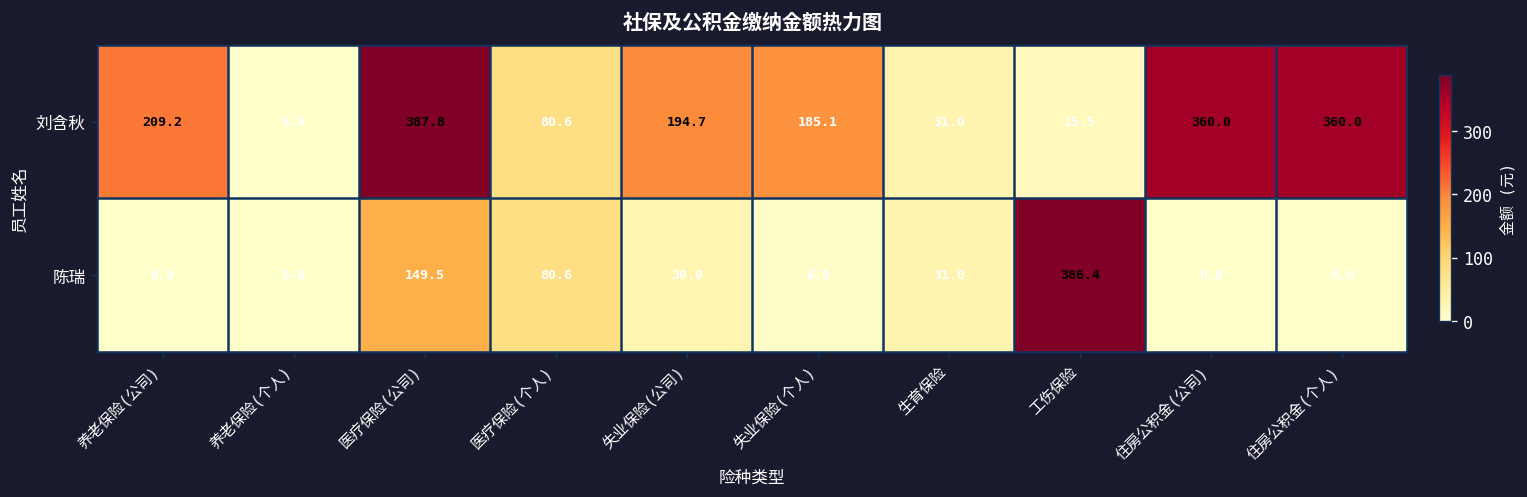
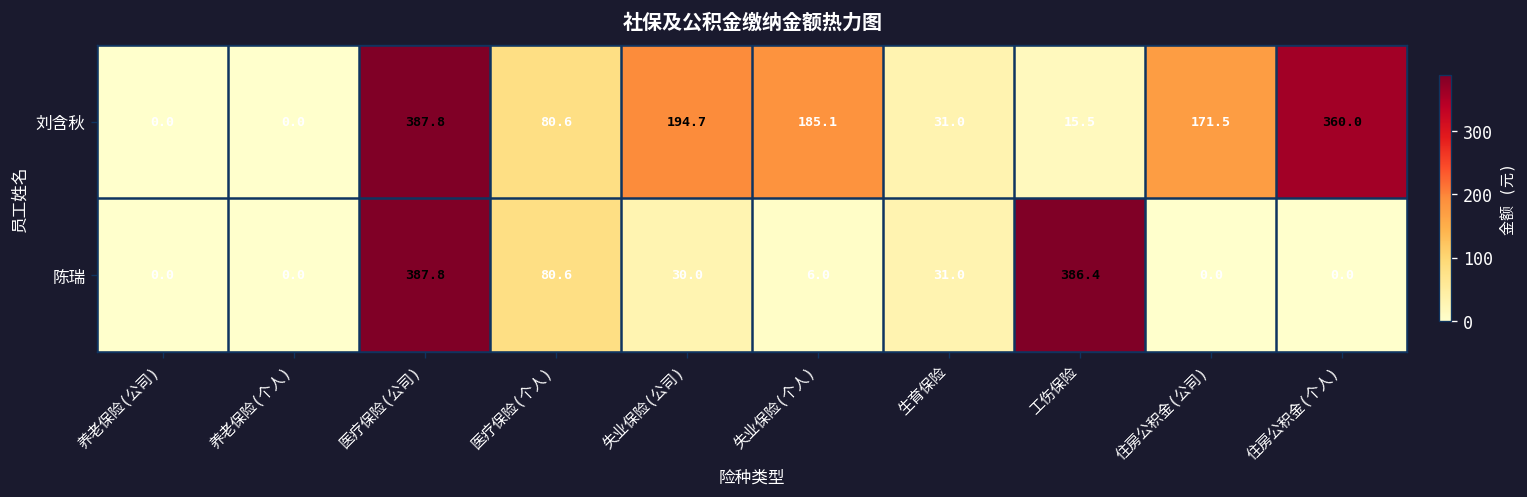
  {
    "刘含秋": {
-     "养老保险(公司)": 209.2,
+     "养老保险(公司)": 0.0,
      "养老保险(个人)": 0.0,
      "医疗保险(公司)": 387.8,
      "医疗保险(个人)": 80.6,
      "失业保险(公司)": 194.7,
      "失业保险(个人)": 185.1,
      "生育保险": 31.0,
      "工伤保险": 15.5,
-     "住房公积金(公司)": 360.0,
+     "住房公积金(公司)": 171.5,
      "住房公积金(个人)": 360.0
    },
    "陈瑞": {
      "养老保险(公司)": 0.0,
      "养老保险(个人)": 0.0,
-     "医疗保险(公司)": 149.5,
+     "医疗保险(公司)": 387.8,
      "医疗保险(个人)": 80.6,
      "失业保险(公司)": 30.0,
      "失业保险(个人)": 6.0,
      "生育保险": 31.0,
      "工伤保险": 386.4,
      "住房公积金(公司)": 0.0,
      "住房公积金(个人)": 0.0
    }
  }
